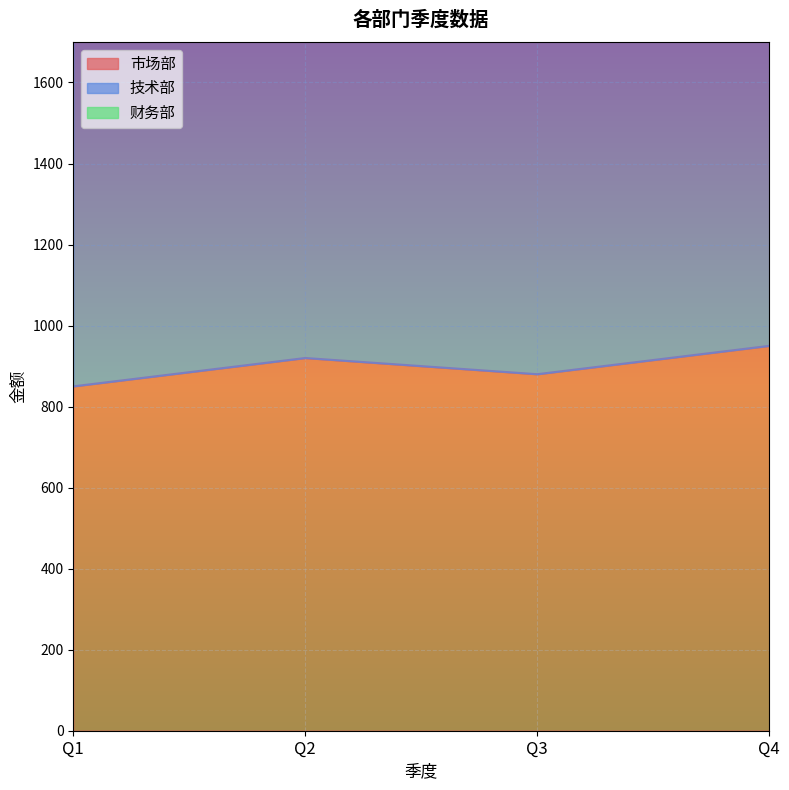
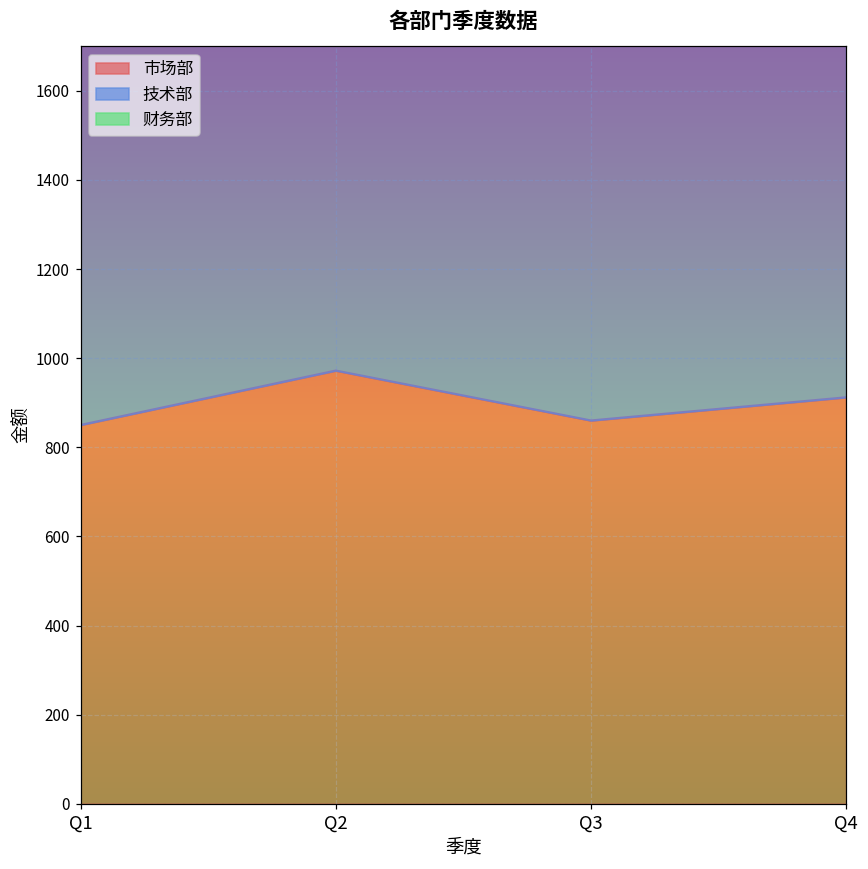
  {
    "市场部": {
      "Q1": 850,
-     "Q2": 920,
-     "Q3": 880,
-     "Q4": 950
+     "Q2": 970,
+     "Q3": 860,
+     "Q4": 910
    }
  }
